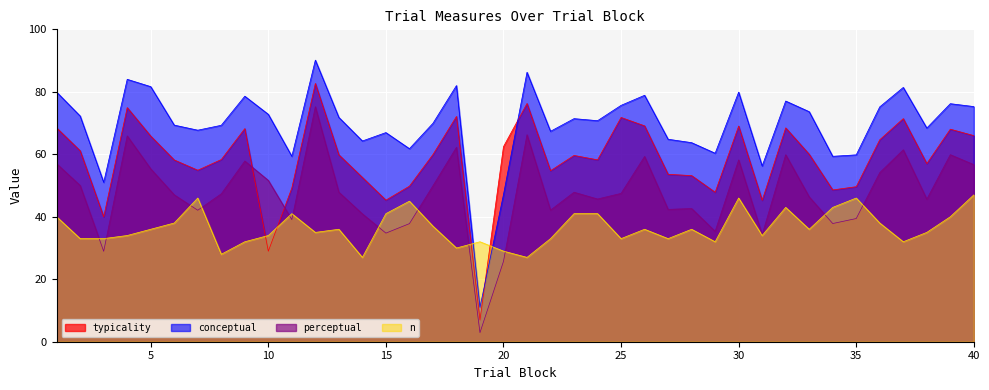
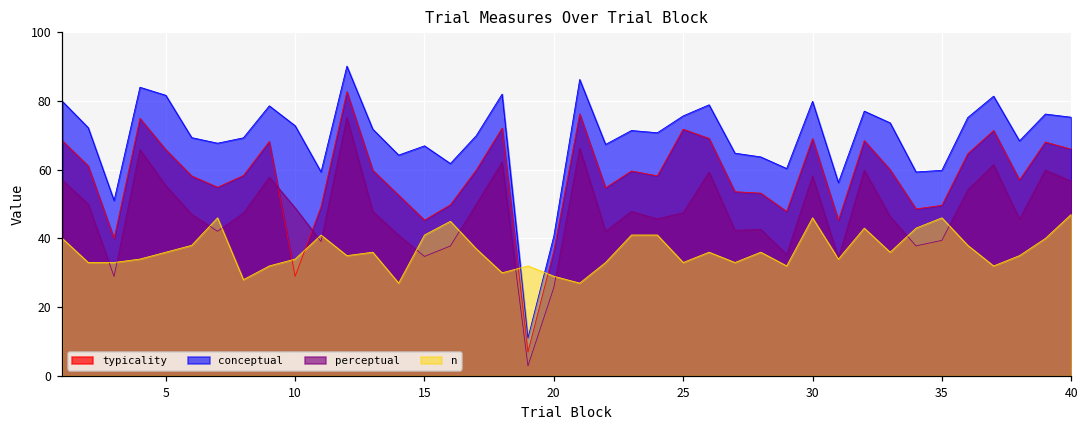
  {
    "typicality": {
      "5": 66,
      "10": 29,
      "15": 45,
-     "20": 62,
+     "20": 36,
      "25": 72,
      "30": 69,
      "35": 50,
      "40": 66
    },
    "conceptual": {
      "5": 82,
      "10": 73,
      "15": 67,
-     "20": 47,
+     "20": 41,
      "25": 76,
      "30": 80,
      "35": 60,
      "40": 75
    },
    "perceptual": {
      "5": 55,
-     "10": 52,
+     "10": 49,
      "15": 35,
      "20": 26,
      "25": 47,
      "30": 58,
      "35": 39,
      "40": 57
    },
    "n": {
      "5": 36,
      "10": 34,
      "15": 41,
      "20": 29,
      "25": 33,
      "30": 46,
      "35": 46,
      "40": 47
    }
  }
